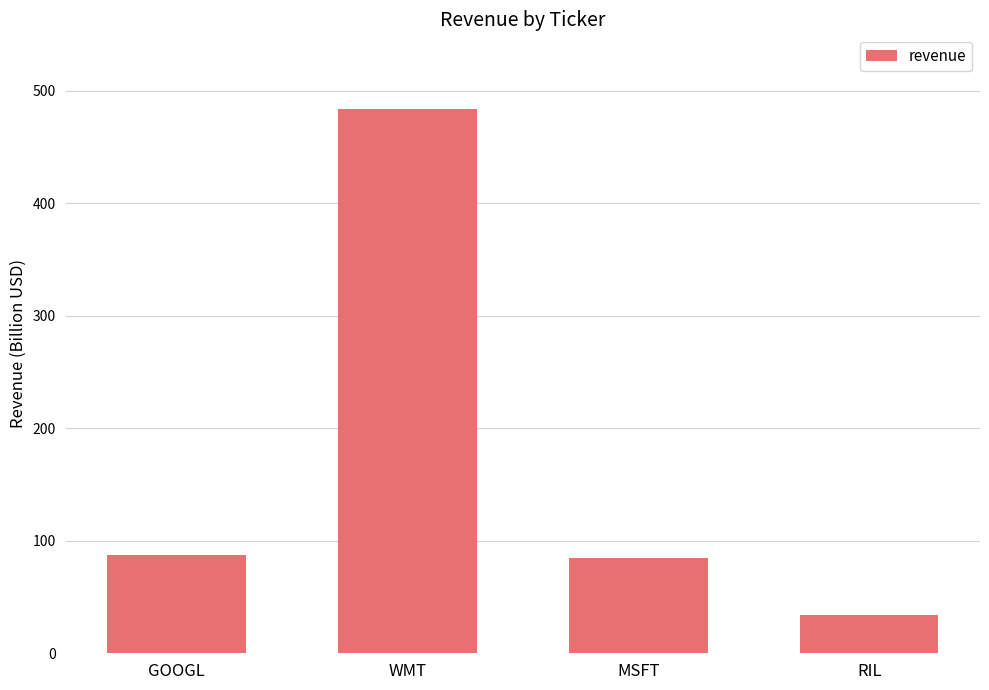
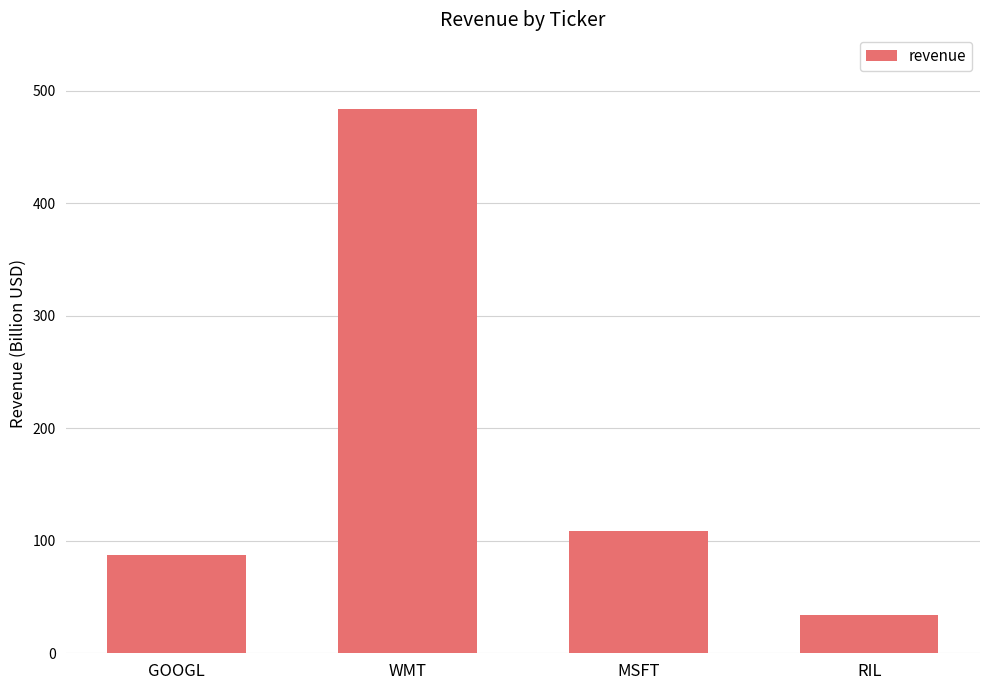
  {
    "GOOGL": 87,
    "WMT": 484,
-   "MSFT": 85,
+   "MSFT": 109,
    "RIL": 34
  }
